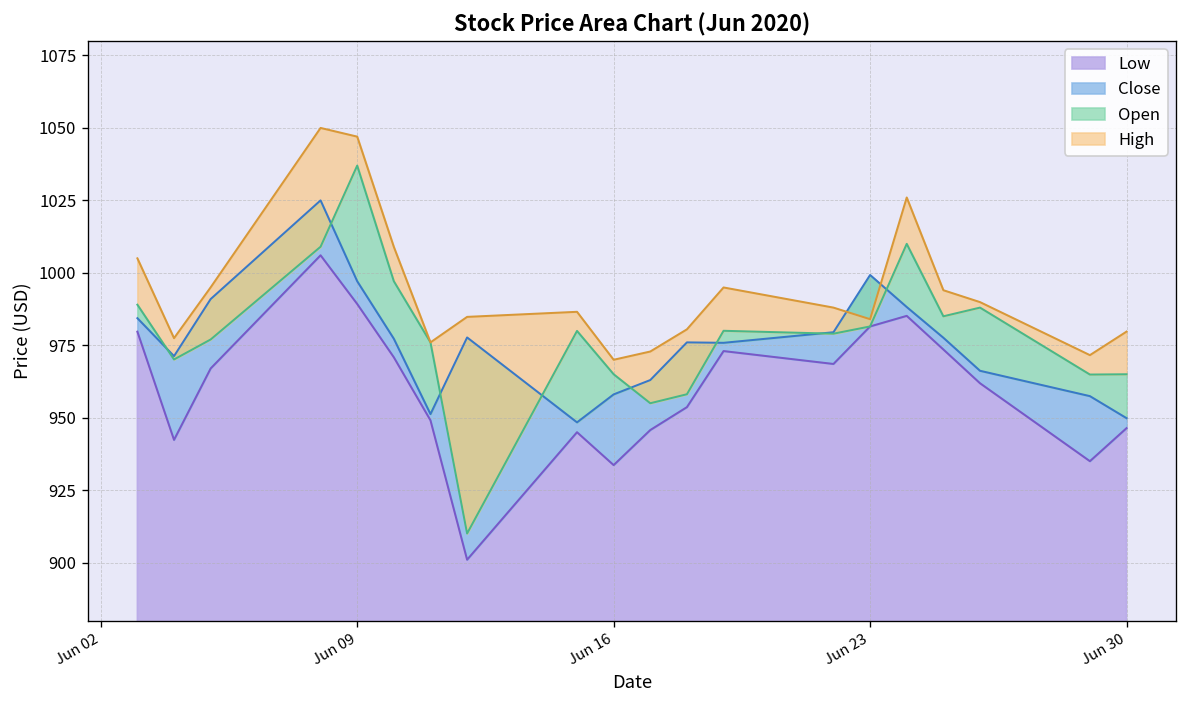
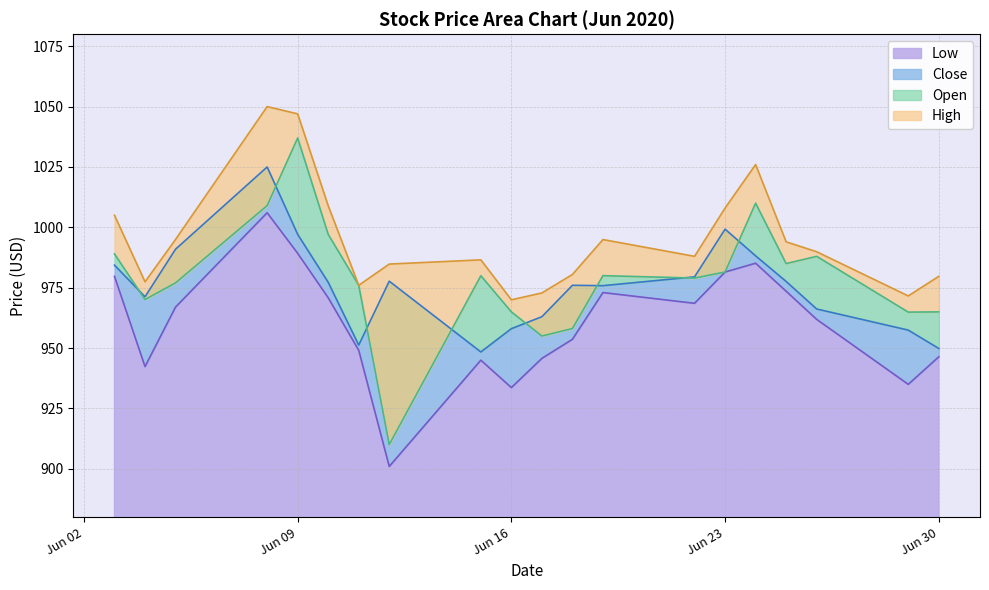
  {
    "High": {
      "Jun 09": 1047,
      "Jun 16": 970,
-     "Jun 23": 984,
+     "Jun 23": 1008,
      "Jun 30": 980
    }
  }
